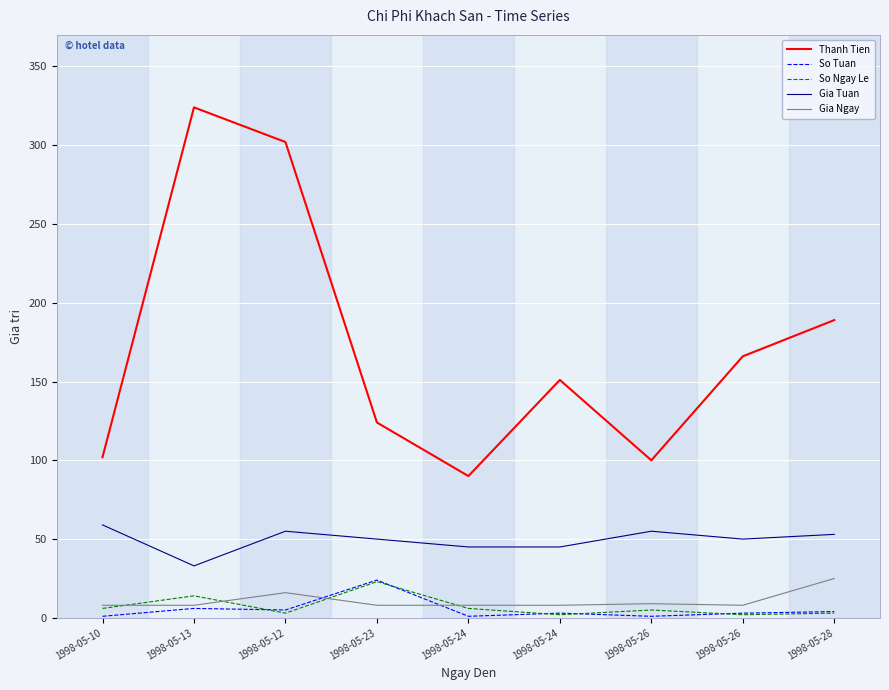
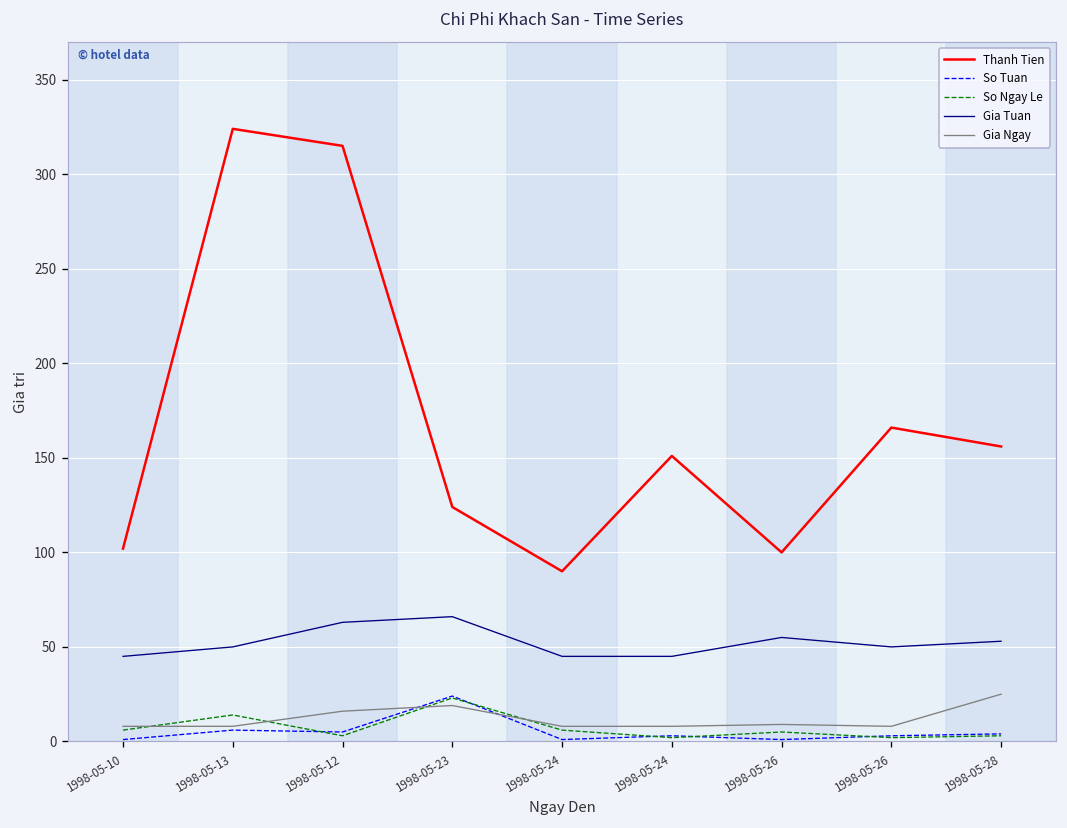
  {
    "Thanh Tien": {
      "1998-05-10": 102,
      "1998-05-13": 324,
-     "1998-05-12": 302,
+     "1998-05-12": 315,
      "1998-05-23": 124,
-     "1998-05-28": 189
+     "1998-05-28": 156
    },
    "So Tuan": {
      "1998-05-10": 1,
      "1998-05-13": 6,
      "1998-05-12": 5
    },
    "So Ngay Le": {
      "1998-05-10": 6,
      "1998-05-13": 14,
      "1998-05-12": 3
    },
    "Gia Tuan": {
-     "1998-05-10": 59,
-     "1998-05-13": 33,
-     "1998-05-12": 55,
-     "1998-05-23": 50,
+     "1998-05-10": 45,
+     "1998-05-13": 50,
+     "1998-05-12": 63,
+     "1998-05-23": 66,
      "1998-05-28": 53
    },
    "Gia Ngay": {
      "1998-05-10": 8,
      "1998-05-13": 8,
      "1998-05-12": 16,
-     "1998-05-23": 8,
+     "1998-05-23": 19,
      "1998-05-28": 25
    }
  }
